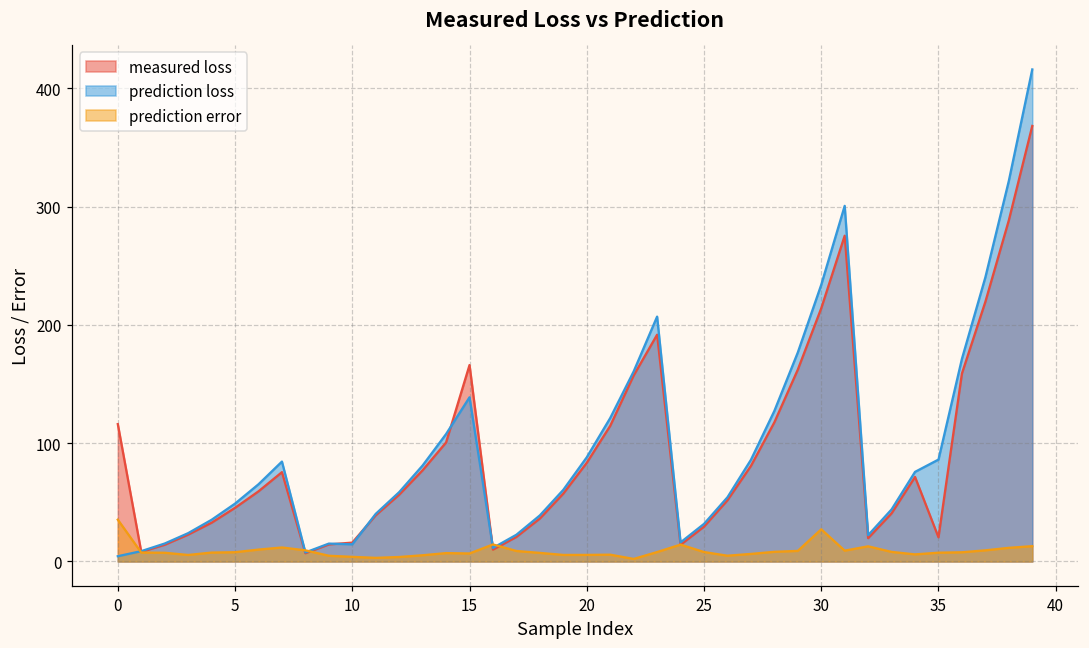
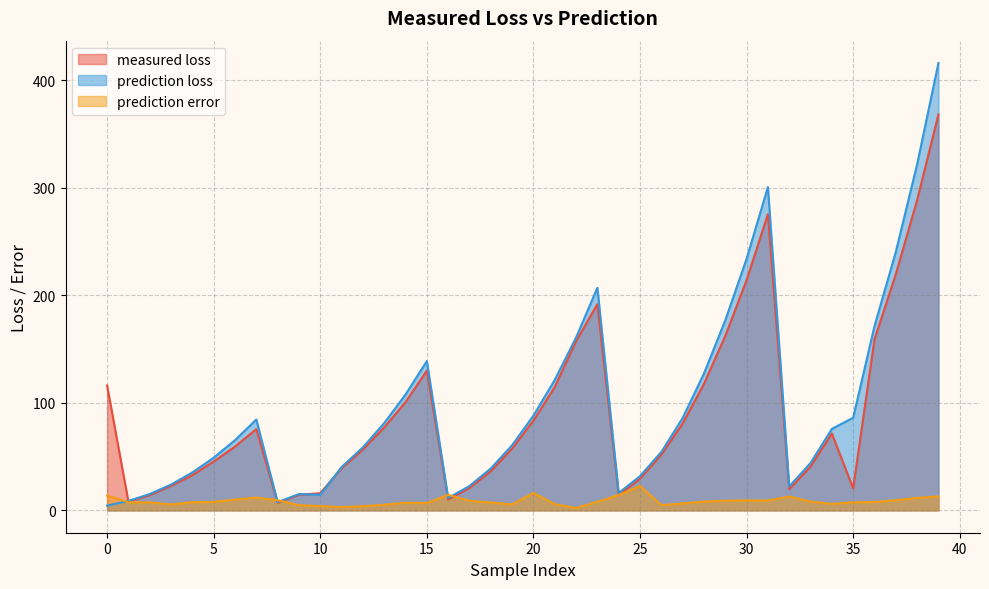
  {
    "measured loss": {
      "0": 116,
      "5": 45,
-     "15": 166,
+     "15": 130,
      "20": 83,
      "30": 214,
      "35": 20
    },
    "prediction loss": {
      "0": 4,
      "5": 49,
      "15": 139,
      "20": 88,
      "30": 234,
      "35": 86
    },
    "prediction error": {
-     "0": 35,
+     "0": 14,
      "5": 8,
      "10": 4,
      "15": 7,
-     "20": 6,
-     "25": 8,
-     "30": 27,
+     "20": 16,
+     "25": 23,
+     "30": 9,
      "35": 7
    }
  }
